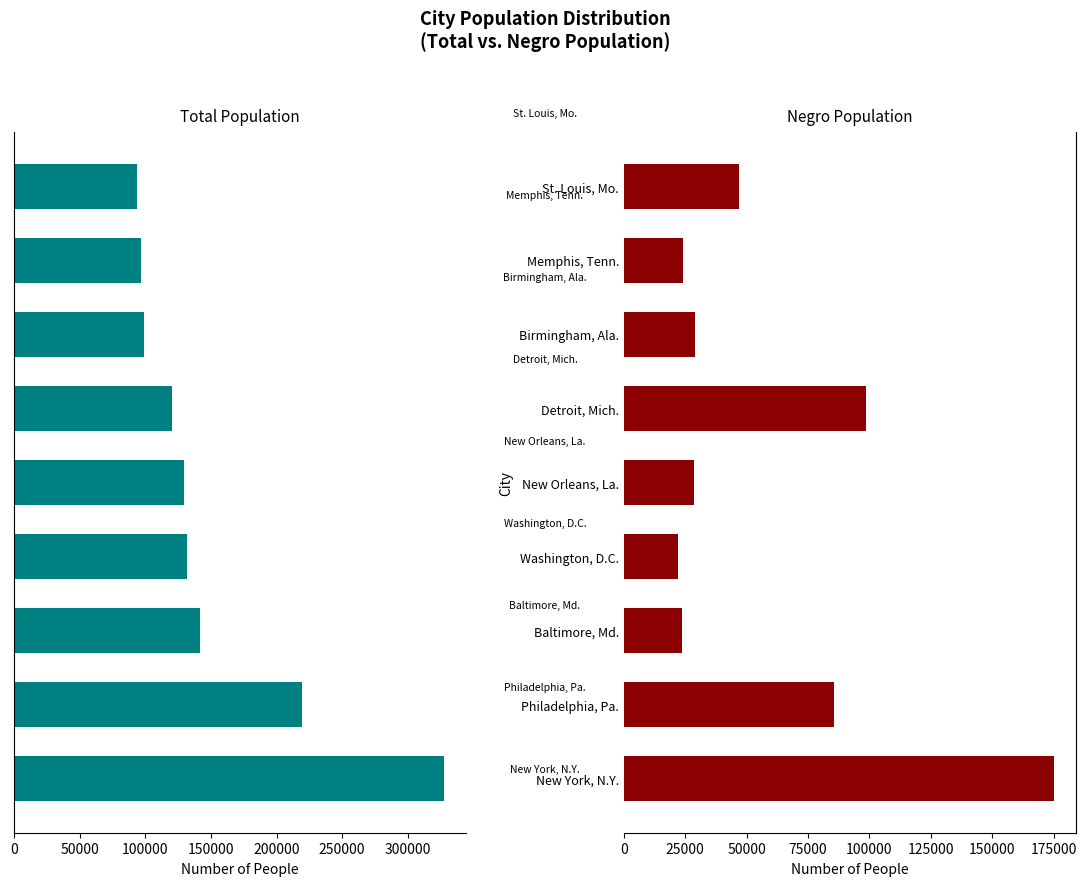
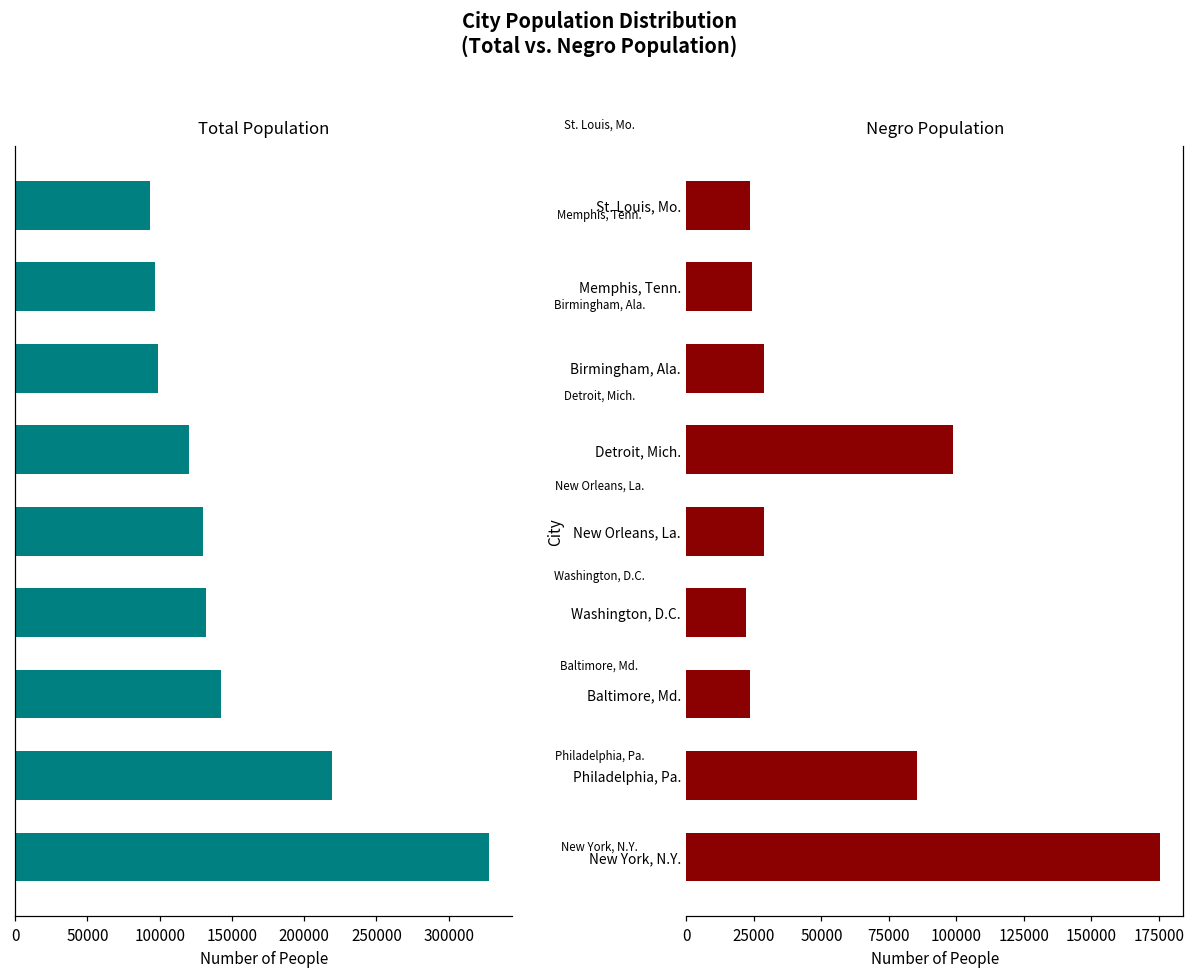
  {
    "Negro Population": {
-     "St. Louis, Mo.": 47000,
+     "St. Louis, Mo.": 24000,
      "Memphis, Tenn.": 24000,
      "Birmingham, Ala.": 29000,
      "Detroit, Mich.": 99000,
      "New Orleans, La.": 29000,
      "Washington, D.C.": 22000,
      "Baltimore, Md.": 24000,
      "Philadelphia, Pa.": 85000,
      "New York, N.Y.": 175000
    }
  }
